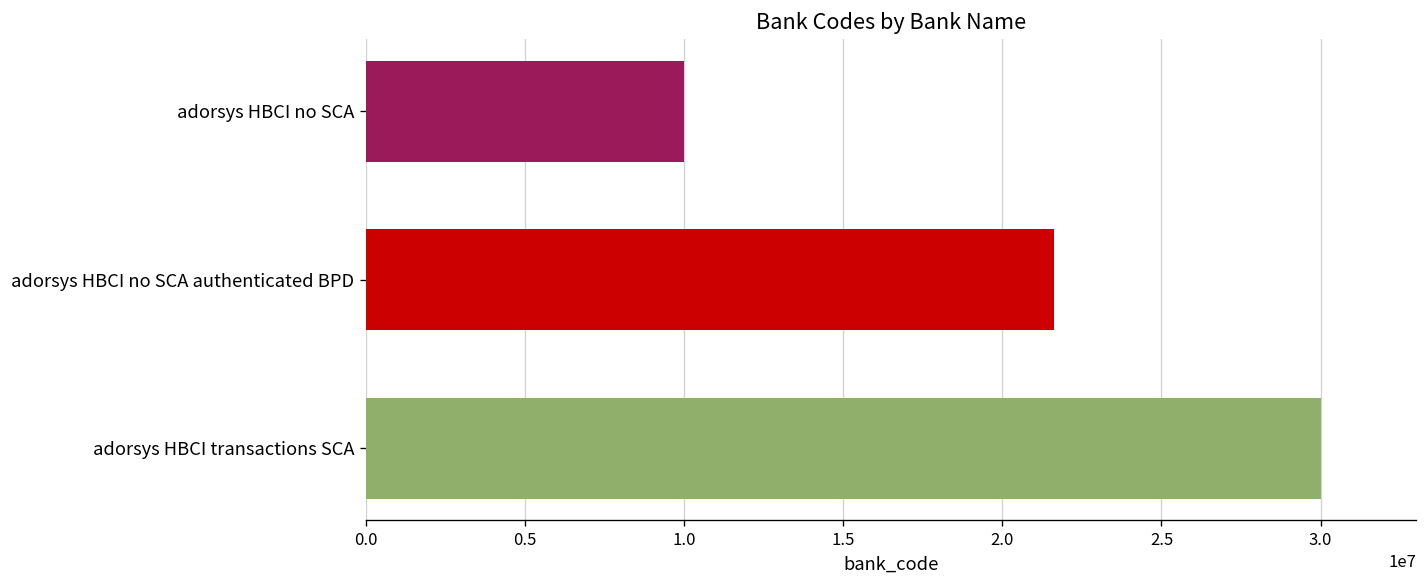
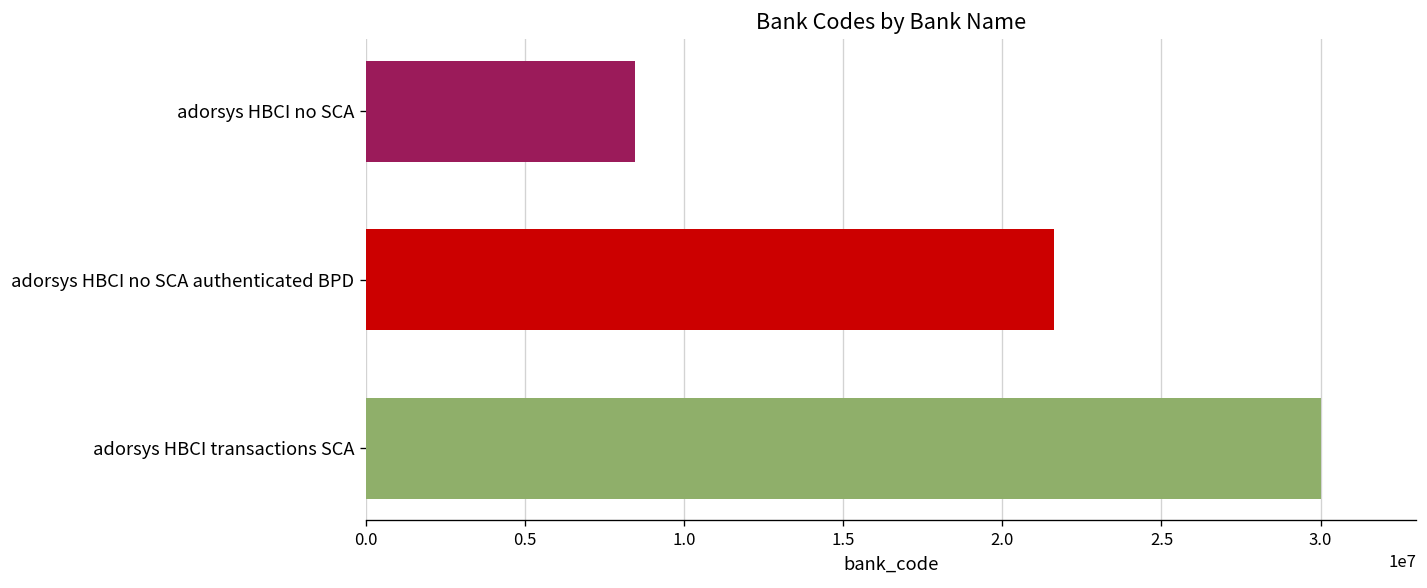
  {
-   "adorsys HBCI no SCA": 10000000,
+   "adorsys HBCI no SCA": 8400000,
    "adorsys HBCI no SCA authenticated BPD": 21600000,
    "adorsys HBCI transactions SCA": 30000000
  }
